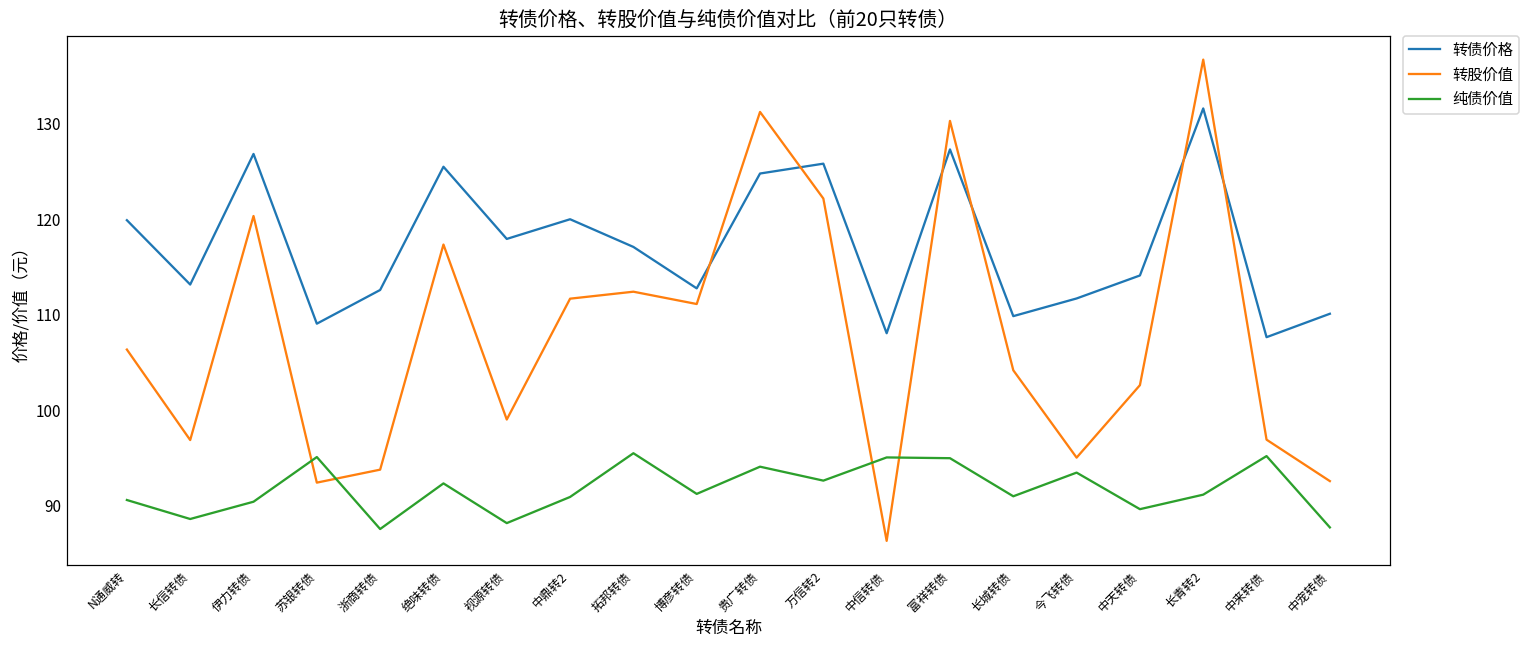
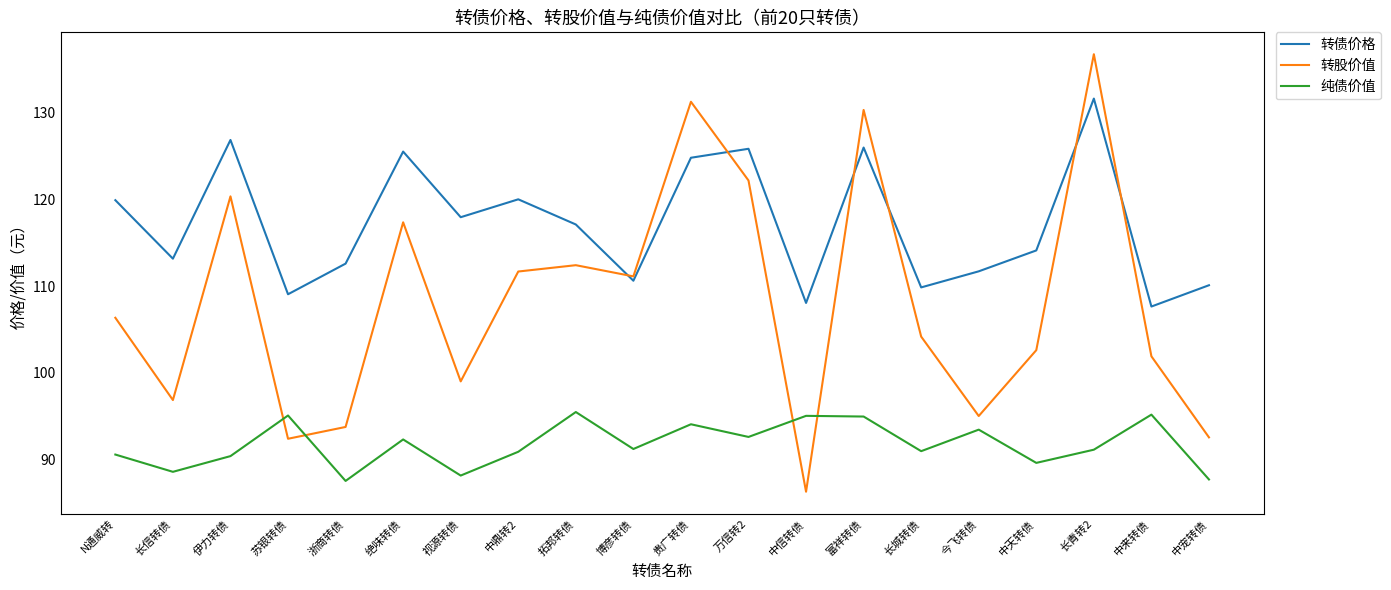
  {
    "转债价格": {
      "N通威转": 120,
      "长信转债": 113,
      "伊力转债": 127,
      "苏银转债": 109,
      "浙商转债": 113,
      "绝味转债": 126,
      "视源转债": 118,
      "中鼎转2": 120,
      "拓邦转债": 117,
-     "博彦转债": 113,
+     "博彦转债": 111,
      "贵广转债": 125,
      "万信转2": 126,
      "中信转债": 108,
-     "富祥转债": 127,
+     "富祥转债": 126,
      "长城转债": 110,
      "今飞转债": 112,
      "中天转债": 114,
      "长青转2": 132,
      "中来转债": 108,
      "中宠转债": 110
    },
    "转股价值": {
      "N通威转": 106,
      "长信转债": 97,
      "伊力转债": 120,
      "苏银转债": 92,
      "浙商转债": 94,
      "绝味转债": 117,
      "视源转债": 99,
      "中鼎转2": 112,
      "拓邦转债": 112,
      "博彦转债": 111,
      "贵广转债": 131,
      "万信转2": 122,
      "中信转债": 86,
      "富祥转债": 130,
      "长城转债": 104,
      "今飞转债": 95,
      "中天转债": 103,
      "长青转2": 137,
-     "中来转债": 97,
+     "中来转债": 102,
      "中宠转债": 93
    },
    "纯债价值": {
      "N通威转": 91,
      "长信转债": 89,
      "伊力转债": 90,
      "苏银转债": 95,
      "浙商转债": 88,
      "绝味转债": 92,
      "视源转债": 88,
      "中鼎转2": 91,
      "拓邦转债": 95,
      "博彦转债": 91,
      "贵广转债": 94,
      "万信转2": 93,
      "中信转债": 95,
      "富祥转债": 95,
      "长城转债": 91,
      "今飞转债": 93,
      "中天转债": 90,
      "长青转2": 91,
      "中来转债": 95,
      "中宠转债": 88
    }
  }
